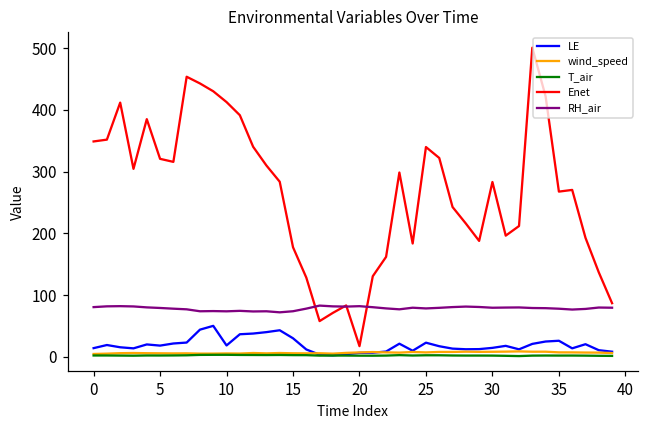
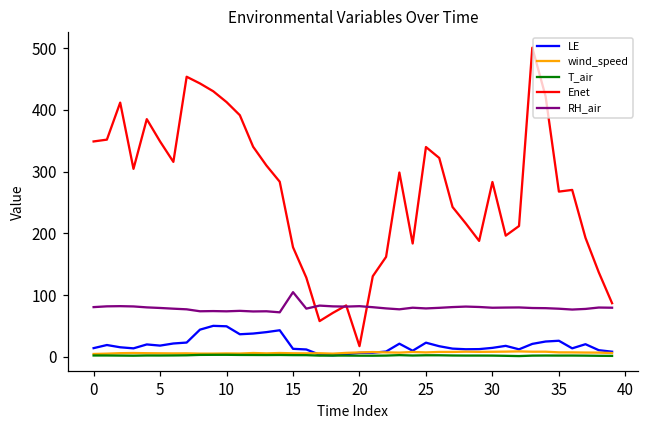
  {
    "LE": {
      "0": 10,
      "5": 20,
-     "10": 20,
-     "15": 30,
+     "10": 50,
+     "15": 10,
      "25": 20,
      "30": 10,
      "35": 30
    },
    "wind_speed": {
      "25": 10,
      "30": 10,
      "35": 10
    },
    "T_air": {
      "25": 0,
      "30": 0,
      "35": 0
    },
    "Enet": {
      "0": 350,
-     "5": 320,
+     "5": 350,
      "10": 410,
      "15": 180,
      "20": 20,
      "25": 340,
      "30": 280,
      "35": 270
    },
    "RH_air": {
      "0": 80,
      "5": 80,
      "10": 70,
-     "15": 70,
+     "15": 100,
      "20": 80,
      "25": 80,
      "30": 80,
      "35": 80
    }
  }
